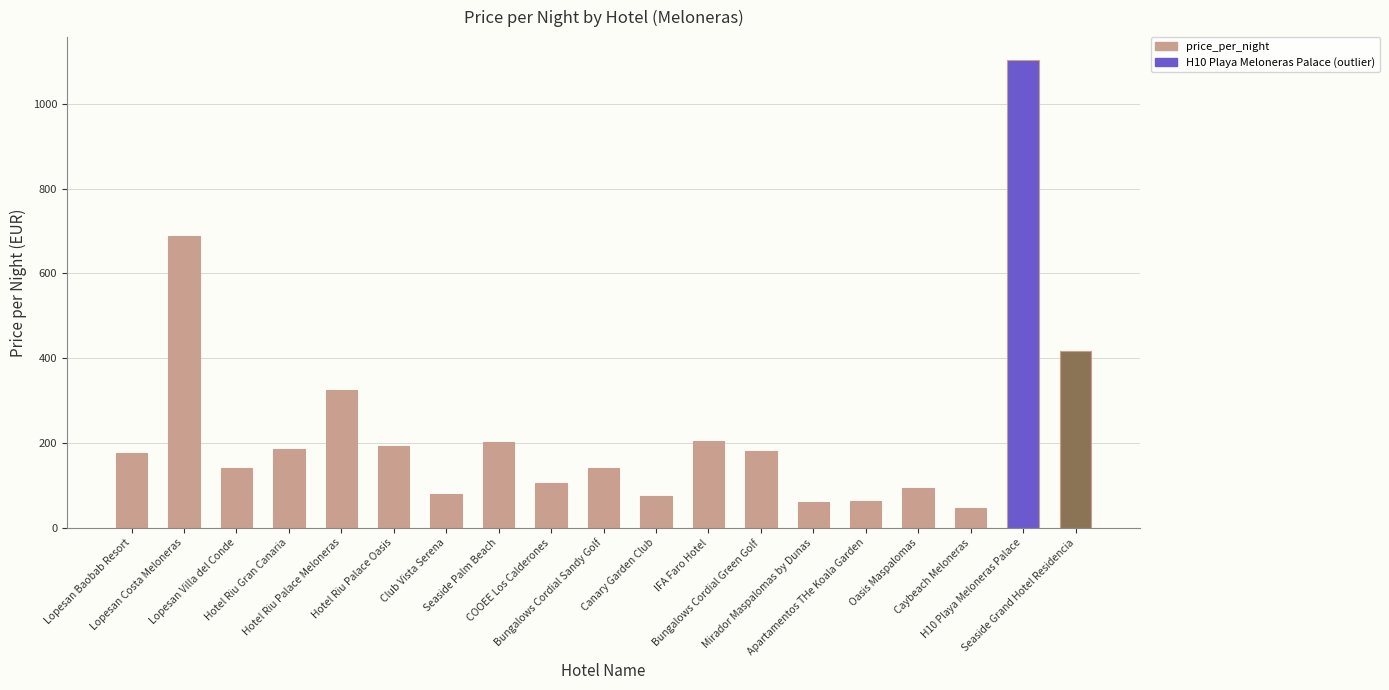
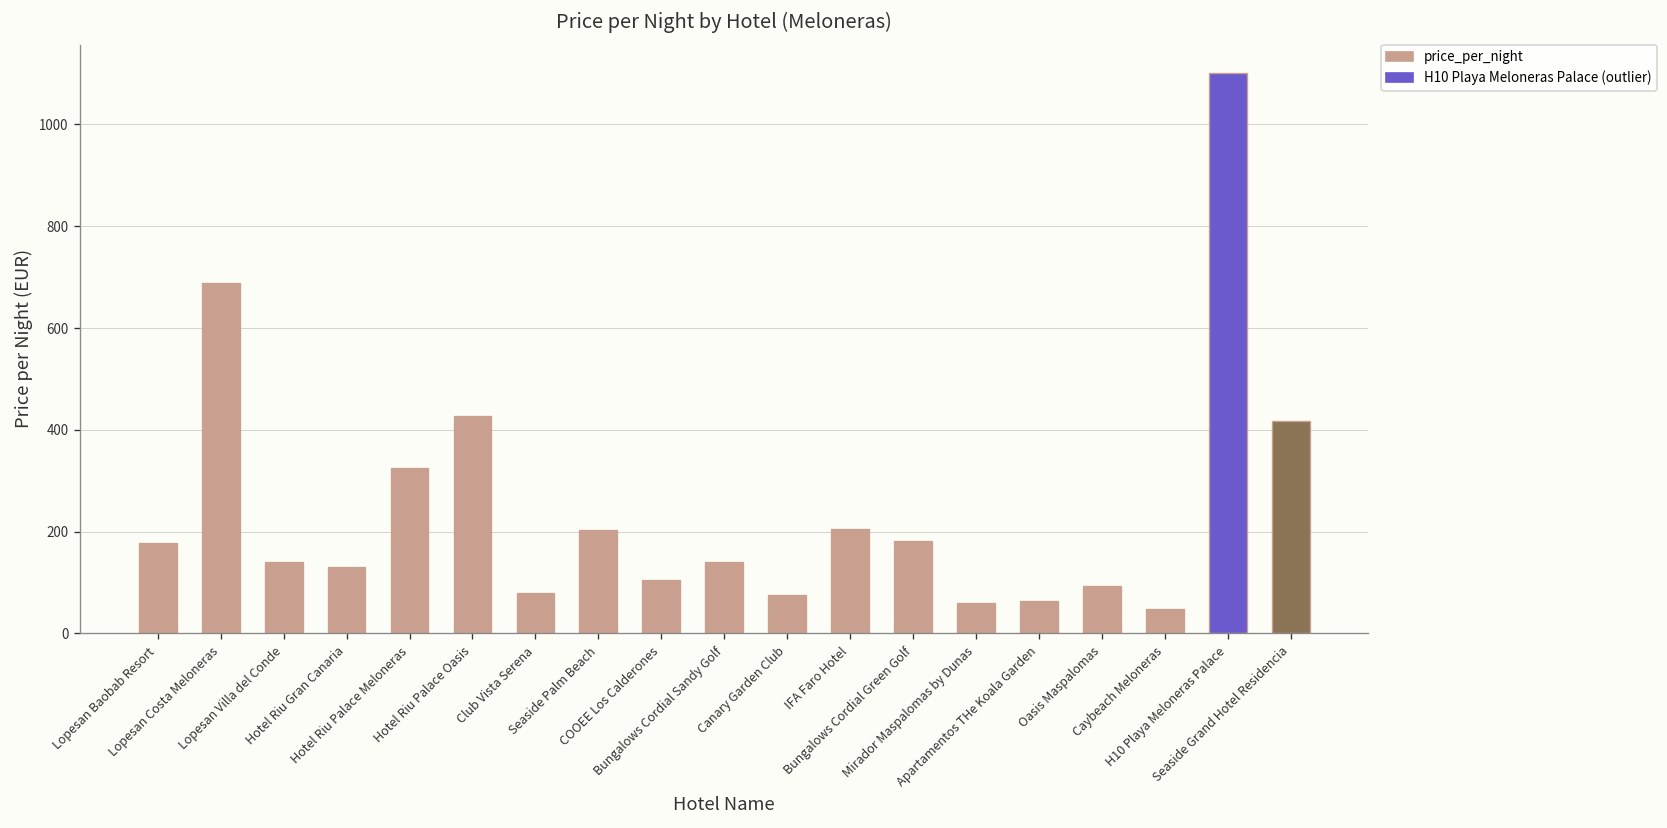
  {
    "Lopesan Baobab Resort": 180,
    "Lopesan Costa Meloneras": 690,
    "Lopesan Villa del Conde": 140,
-   "Hotel Riu Gran Canaria": 190,
+   "Hotel Riu Gran Canaria": 130,
    "Hotel Riu Palace Meloneras": 330,
-   "Hotel Riu Palace Oasis": 190,
+   "Hotel Riu Palace Oasis": 430,
    "Club Vista Serena": 80,
    "Seaside Palm Beach": 200,
    "COOEE Los Calderones": 110,
    "Bungalows Cordial Sandy Golf": 140,
    "Canary Garden Club": 80,
    "IFA Faro Hotel": 210,
    "Bungalows Cordial Green Golf": 180,
    "Mirador Maspalomas by Dunas": 60,
    "Apartamentos THe Koala Garden": 60,
    "Oasis Maspalomas": 90,
    "Caybeach Meloneras": 50,
    "H10 Playa Meloneras Palace": 1100,
    "Seaside Grand Hotel Residencia": 420
  }
